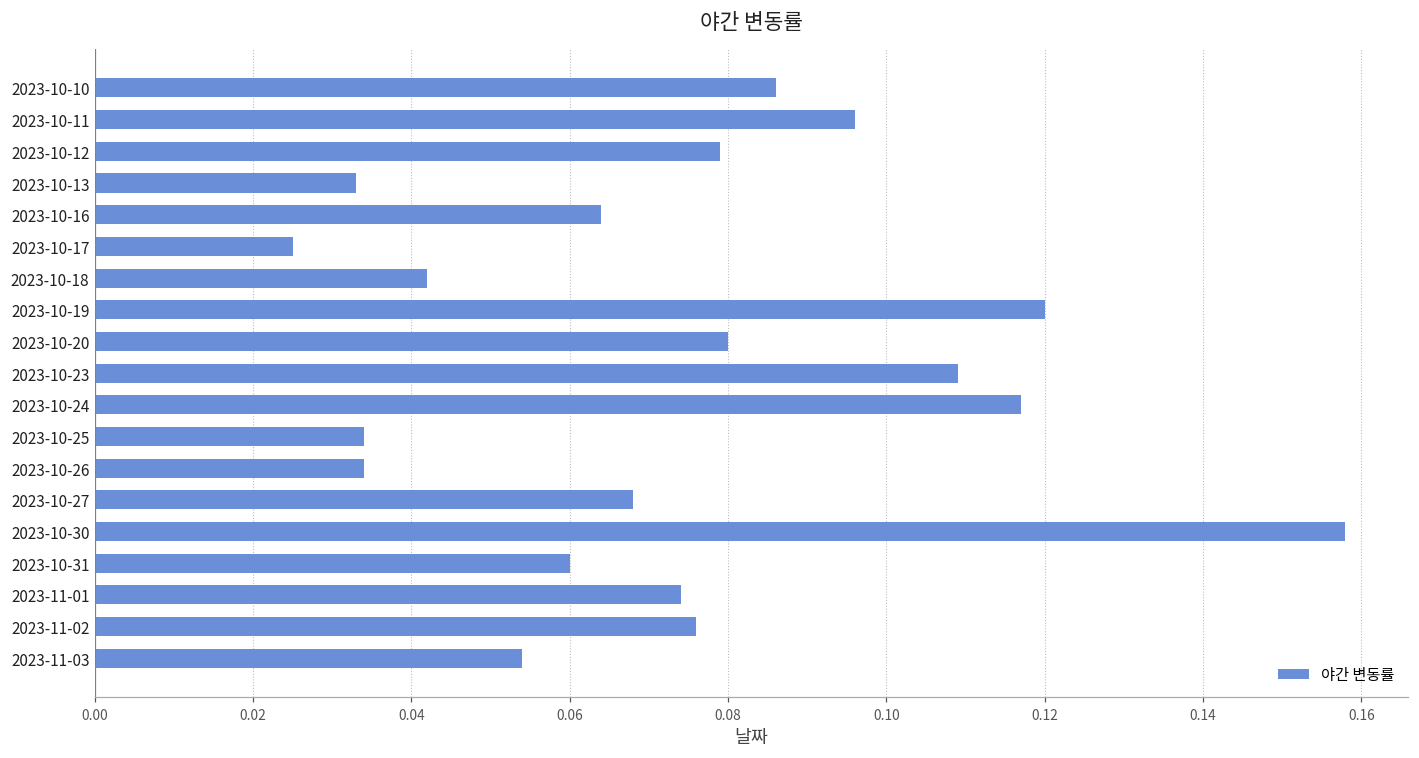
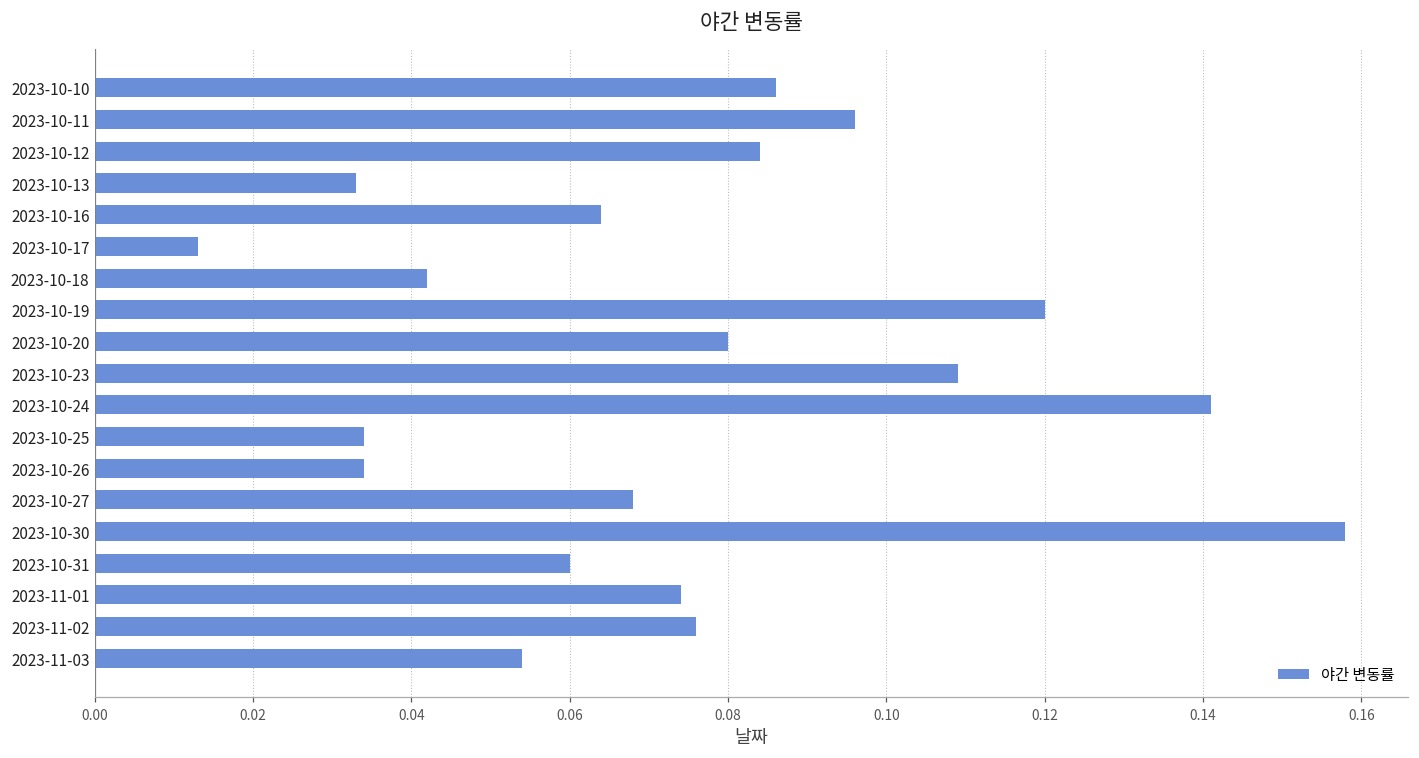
  {
    "2023-10-10": 0.086,
    "2023-10-11": 0.096,
-   "2023-10-12": 0.079,
+   "2023-10-12": 0.084,
    "2023-10-13": 0.033,
    "2023-10-16": 0.064,
-   "2023-10-17": 0.025,
+   "2023-10-17": 0.013,
    "2023-10-18": 0.042,
    "2023-10-19": 0.120,
    "2023-10-20": 0.080,
    "2023-10-23": 0.109,
-   "2023-10-24": 0.117,
+   "2023-10-24": 0.141,
    "2023-10-25": 0.034,
    "2023-10-26": 0.034,
    "2023-10-27": 0.068,
    "2023-10-30": 0.158,
    "2023-10-31": 0.060,
    "2023-11-01": 0.074,
    "2023-11-02": 0.076,
    "2023-11-03": 0.054
  }
